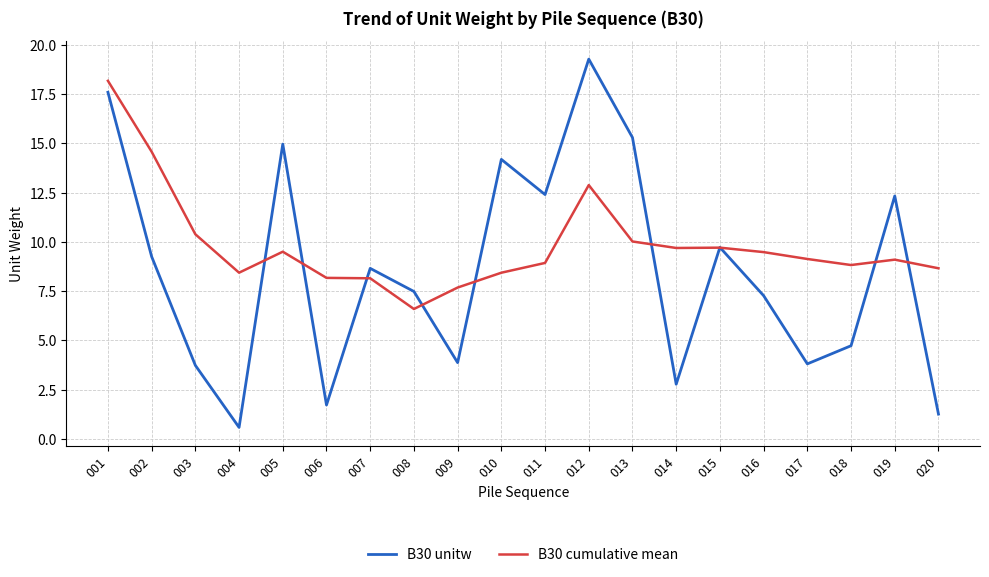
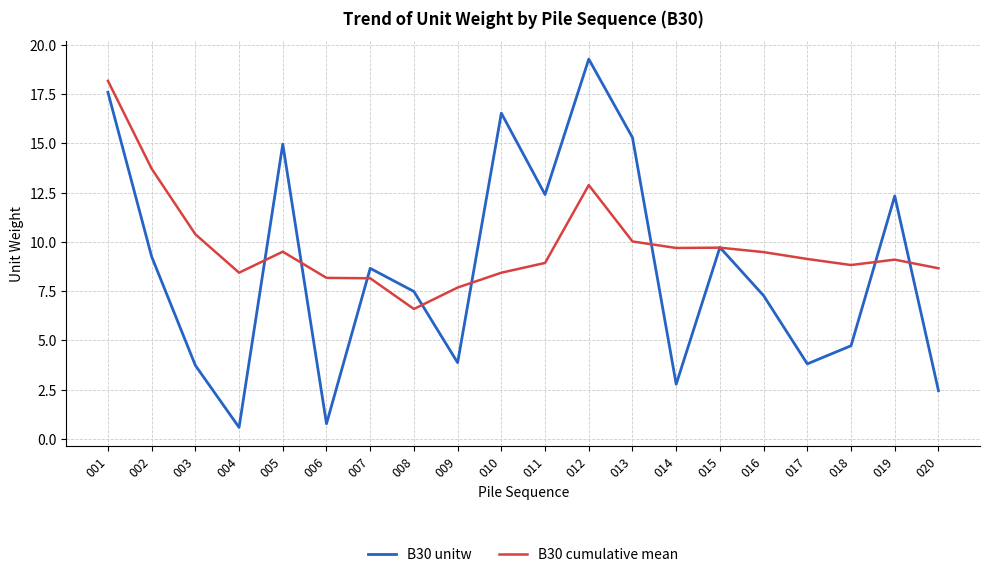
  {
    "B30 unitw": {
      "001": 17.6,
      "002": 9.3,
      "003": 3.7,
      "004": 0.6,
      "005": 15.0,
-     "006": 1.7,
+     "006": 0.8,
      "007": 8.7,
      "008": 7.5,
      "009": 3.9,
-     "010": 14.2,
+     "010": 16.5,
      "011": 12.4,
      "012": 19.3,
      "013": 15.3,
      "014": 2.8,
      "016": 7.3,
      "017": 3.8,
      "018": 4.7,
      "019": 12.3,
-     "020": 1.3
+     "020": 2.5
    },
    "B30 cumulative mean": {
      "001": 18.2,
-     "002": 14.6,
+     "002": 13.7,
      "003": 10.4,
      "004": 8.4,
      "005": 9.5,
      "006": 8.2,
      "007": 8.2,
      "008": 6.6,
      "009": 7.7,
      "010": 8.4,
      "011": 8.9,
      "012": 12.9,
      "013": 10.0,
      "014": 9.7,
      "016": 9.5,
      "017": 9.1,
      "018": 8.8,
      "019": 9.1,
      "020": 8.7
    }
  }
